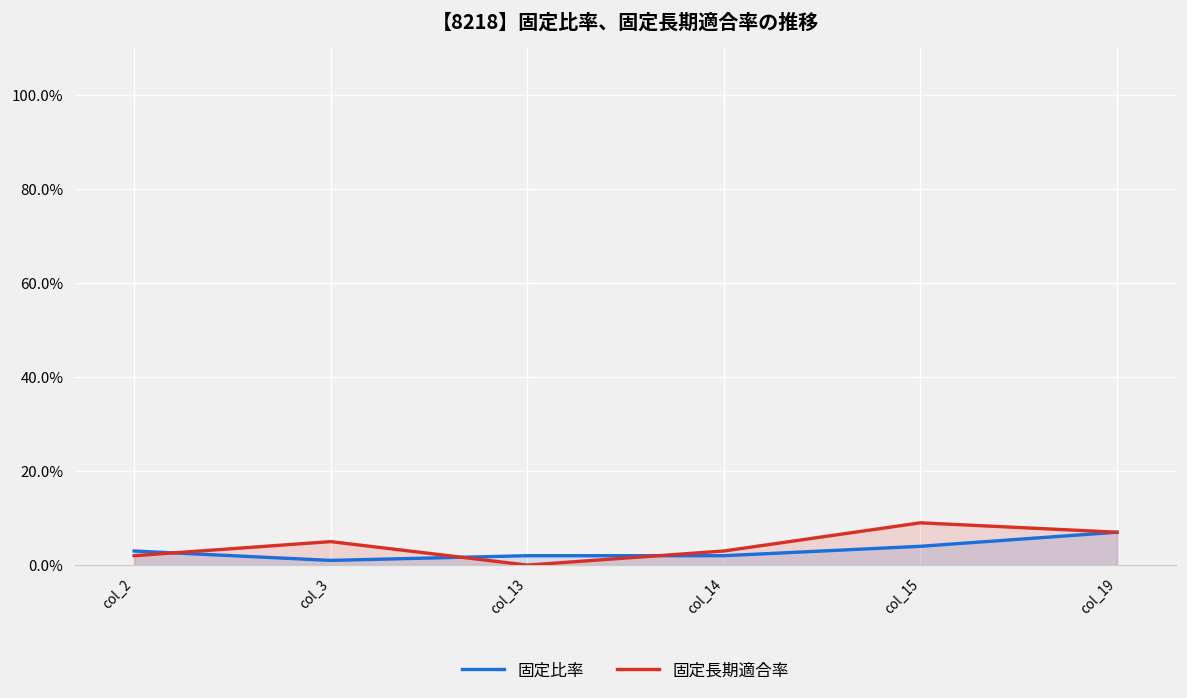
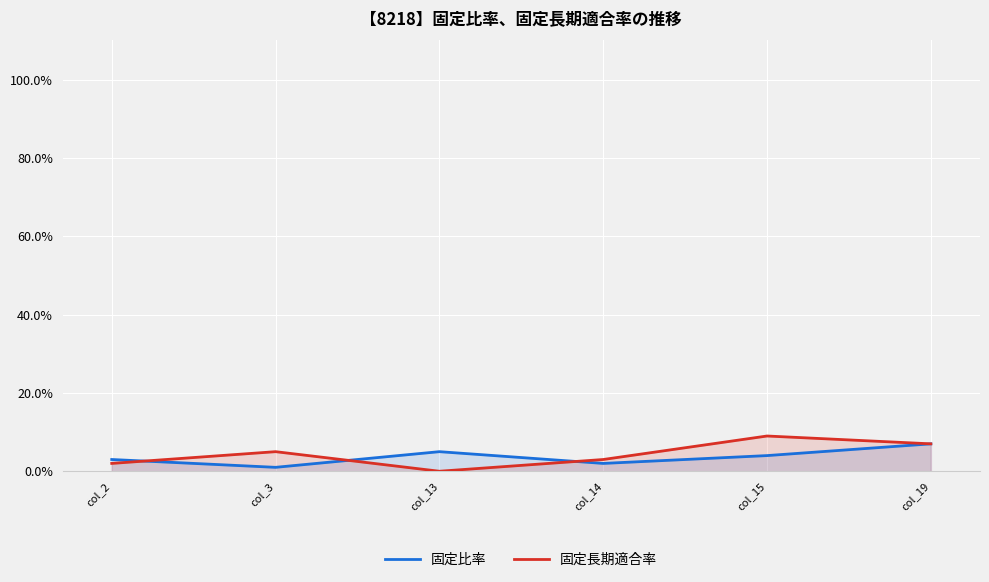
  {
    "固定比率": {
      "col_2": "3%",
      "col_3": "1%",
-     "col_13": "2%",
+     "col_13": "5%",
      "col_14": "2%",
      "col_15": "4%"
    },
    "固定長期適合率": {
      "col_2": "2%",
      "col_3": "5%",
      "col_13": "0%",
      "col_14": "3%",
      "col_15": "9%"
    }
  }
